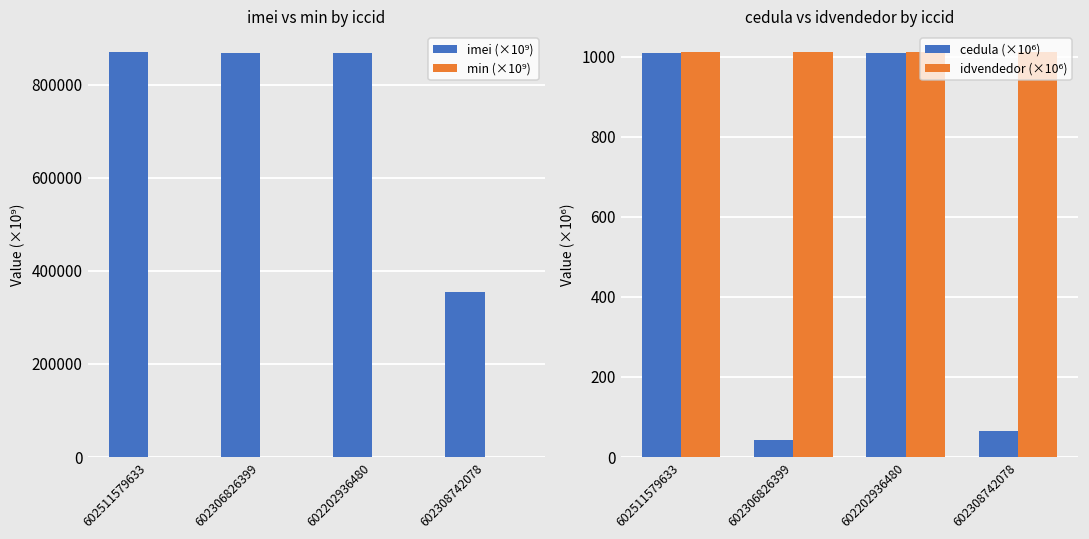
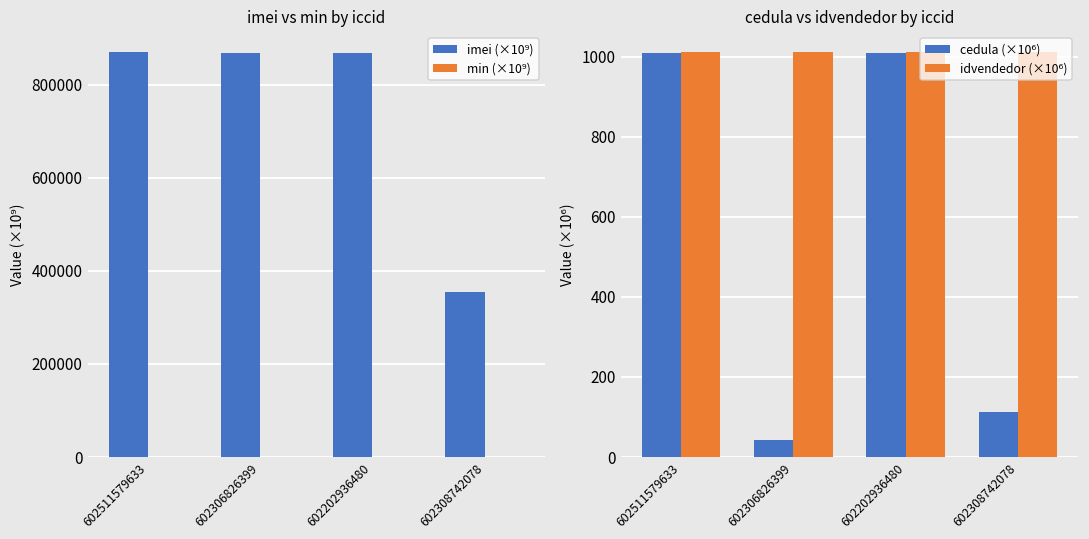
  {
    "imei vs min by iccid": {
      "imei (×10⁹)": {
        "602511579633": 870000,
        "602306826399": 870000,
        "602202936480": 870000,
        "602308742078": 360000
      }
    },
    "cedula vs idvendedor by iccid": {
      "cedula (×10⁶)": {
        "602511579633": 1010,
        "602306826399": 40,
        "602202936480": 1010,
-       "602308742078": 70
+       "602308742078": 110
      },
      "idvendedor (×10⁶)": {
        "602511579633": 1010,
        "602306826399": 1010
      }
    }
  }
